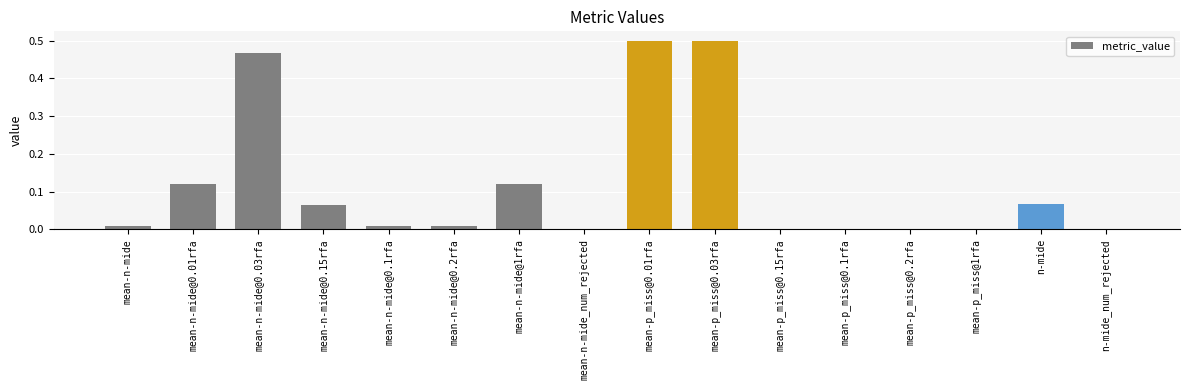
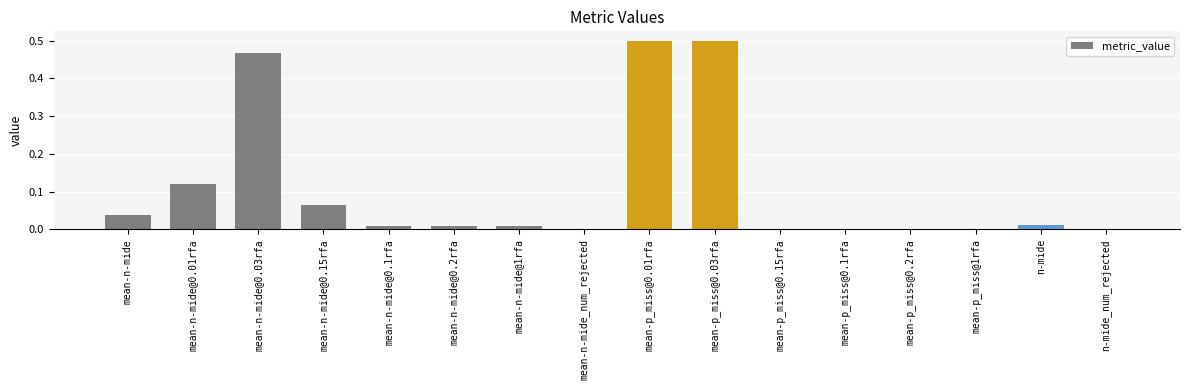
  {
-   "mean-n-mide": 0.01,
+   "mean-n-mide": 0.04,
    "mean-n-mide@0.01rfa": 0.12,
    "mean-n-mide@0.03rfa": 0.47,
    "mean-n-mide@0.15rfa": 0.07,
    "mean-n-mide@0.1rfa": 0.01,
    "mean-n-mide@0.2rfa": 0.01,
-   "mean-n-mide@1rfa": 0.12,
+   "mean-n-mide@1rfa": 0.01,
    "mean-n-mide_num_rejected": 0.00,
    "mean-p_miss@0.01rfa": 0.50,
    "mean-p_miss@0.03rfa": 0.50,
    "mean-p_miss@0.15rfa": 0.00,
    "mean-p_miss@0.1rfa": 0.00,
    "mean-p_miss@0.2rfa": 0.00,
    "mean-p_miss@1rfa": 0.00,
-   "n-mide": 0.07,
+   "n-mide": 0.01,
    "n-mide_num_rejected": 0.00
  }
